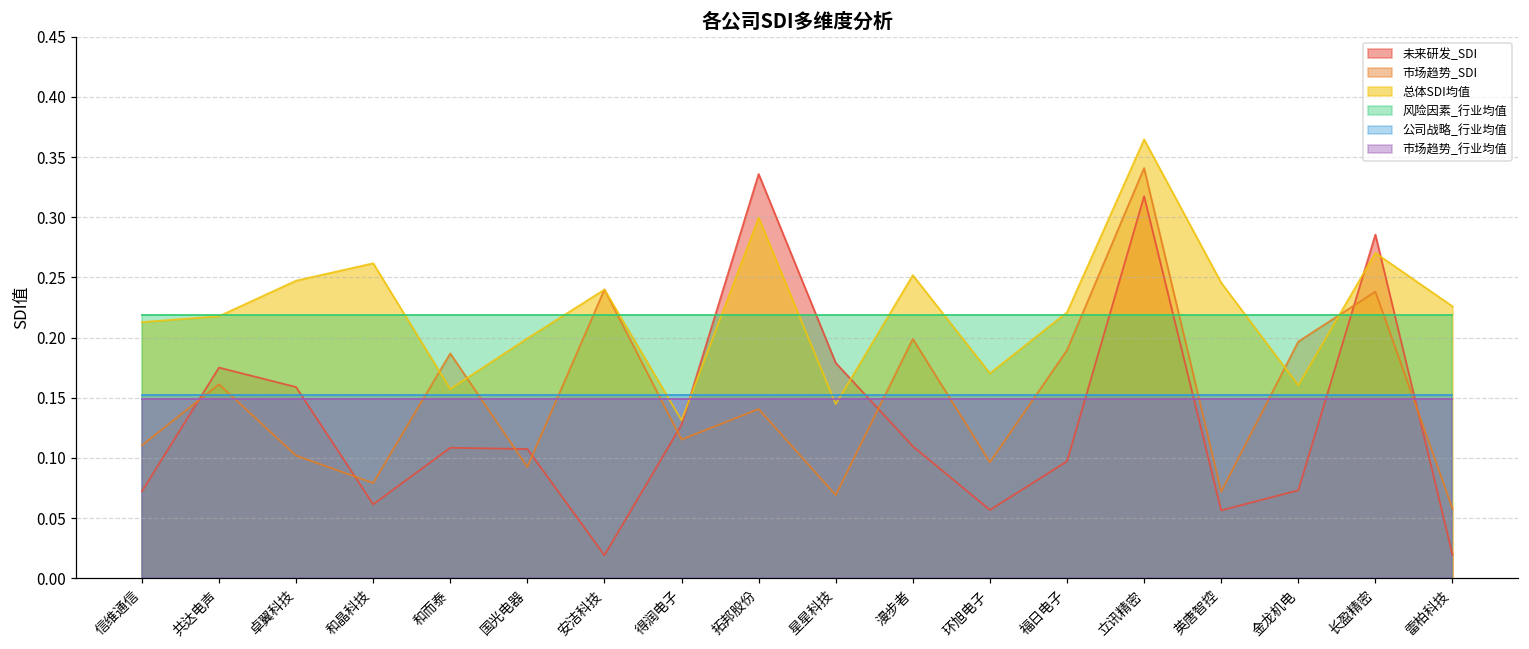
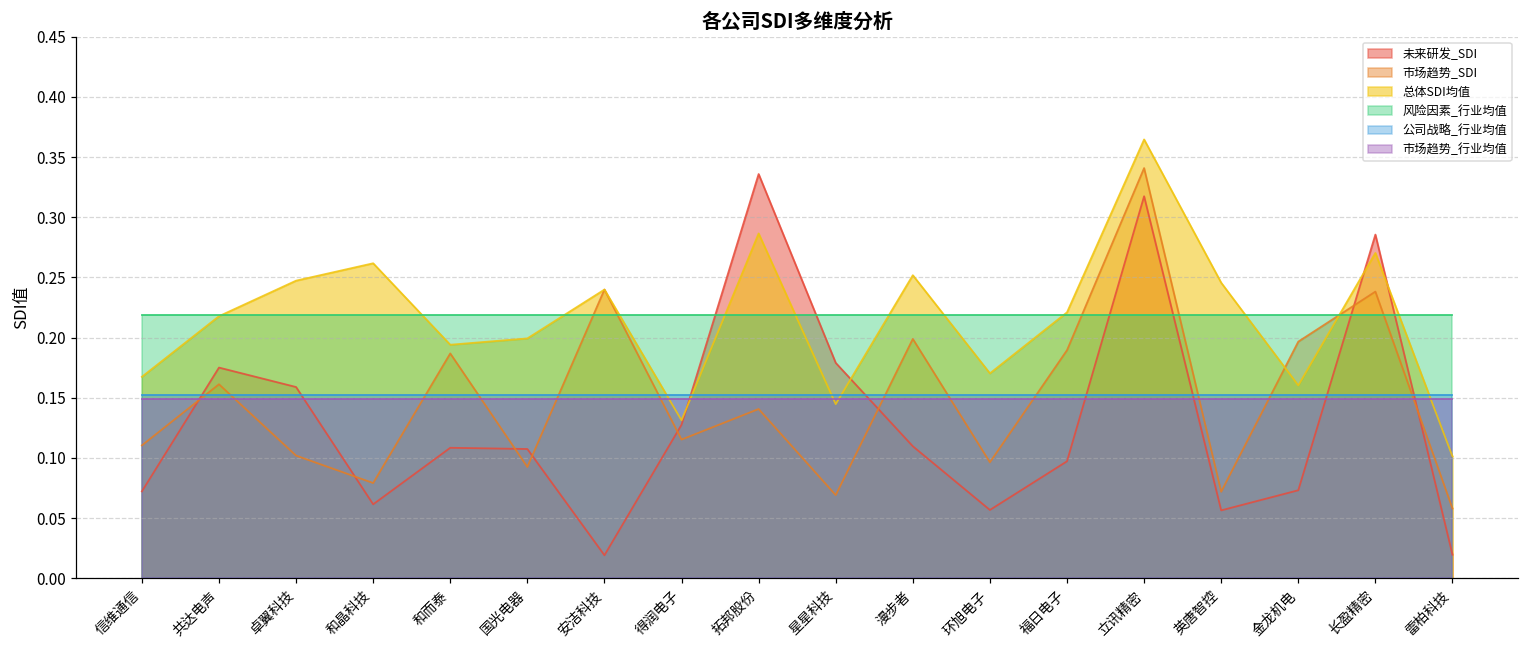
  {
    "总体SDI均值": {
-     "信维通信": 0.213,
+     "信维通信": 0.167,
      "卓翼科技": 0.247,
      "和晶科技": 0.262,
-     "和而泰": 0.157,
+     "和而泰": 0.194,
      "国光电器": 0.199,
      "得润电子": 0.131,
-     "拓邦股份": 0.300,
+     "拓邦股份": 0.287,
      "星星科技": 0.145,
      "漫步者": 0.252,
      "环旭电子": 0.170,
      "立讯精密": 0.365,
      "英唐智控": 0.246,
      "金龙机电": 0.160,
      "长盈精密": 0.270,
-     "雷柏科技": 0.226
+     "雷柏科技": 0.101
    },
    "风险因素_行业均值": {
      "信维通信": 0.219,
      "卓翼科技": 0.219,
      "和晶科技": 0.219,
      "和而泰": 0.219,
      "国光电器": 0.219,
      "安洁科技": 0.219,
      "得润电子": 0.219,
      "拓邦股份": 0.219,
      "星星科技": 0.219,
      "漫步者": 0.219,
      "环旭电子": 0.219,
      "立讯精密": 0.219,
      "英唐智控": 0.219,
      "金龙机电": 0.219,
      "长盈精密": 0.219,
      "雷柏科技": 0.219
    },
    "公司战略_行业均值": {
      "信维通信": 0.152,
      "共达电声": 0.152,
      "卓翼科技": 0.152,
      "和晶科技": 0.152,
      "和而泰": 0.152,
      "国光电器": 0.152,
      "安洁科技": 0.152,
      "得润电子": 0.152,
      "拓邦股份": 0.152,
      "星星科技": 0.152,
      "漫步者": 0.152,
      "环旭电子": 0.152,
      "福日电子": 0.152,
      "立讯精密": 0.152,
      "英唐智控": 0.152,
      "金龙机电": 0.152,
      "长盈精密": 0.152,
      "雷柏科技": 0.152
    },
    "市场趋势_行业均值": {
      "信维通信": 0.149,
      "共达电声": 0.149,
      "卓翼科技": 0.149,
      "和晶科技": 0.149,
      "和而泰": 0.149,
      "国光电器": 0.149,
      "安洁科技": 0.149,
      "得润电子": 0.149,
      "拓邦股份": 0.149,
      "星星科技": 0.149,
      "漫步者": 0.149,
      "环旭电子": 0.149,
      "福日电子": 0.149,
      "立讯精密": 0.149,
      "英唐智控": 0.149,
      "金龙机电": 0.149,
      "长盈精密": 0.149,
      "雷柏科技": 0.149
    }
  }
